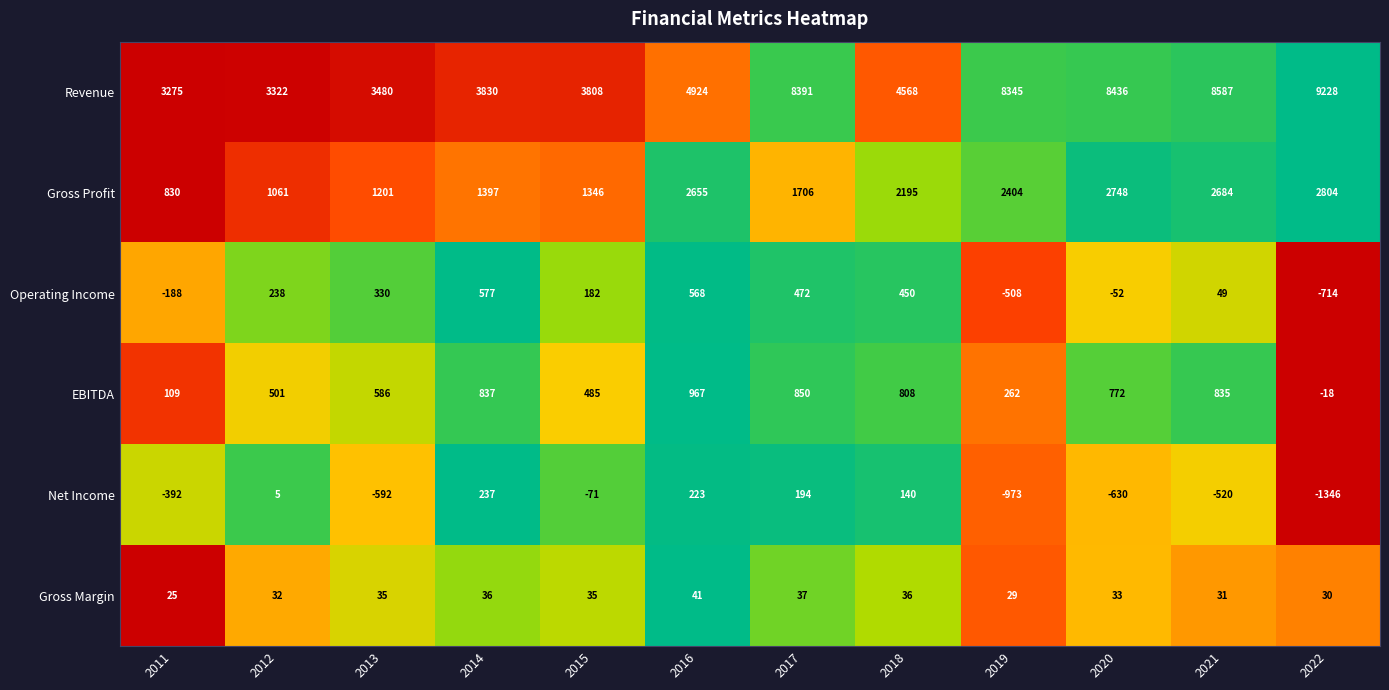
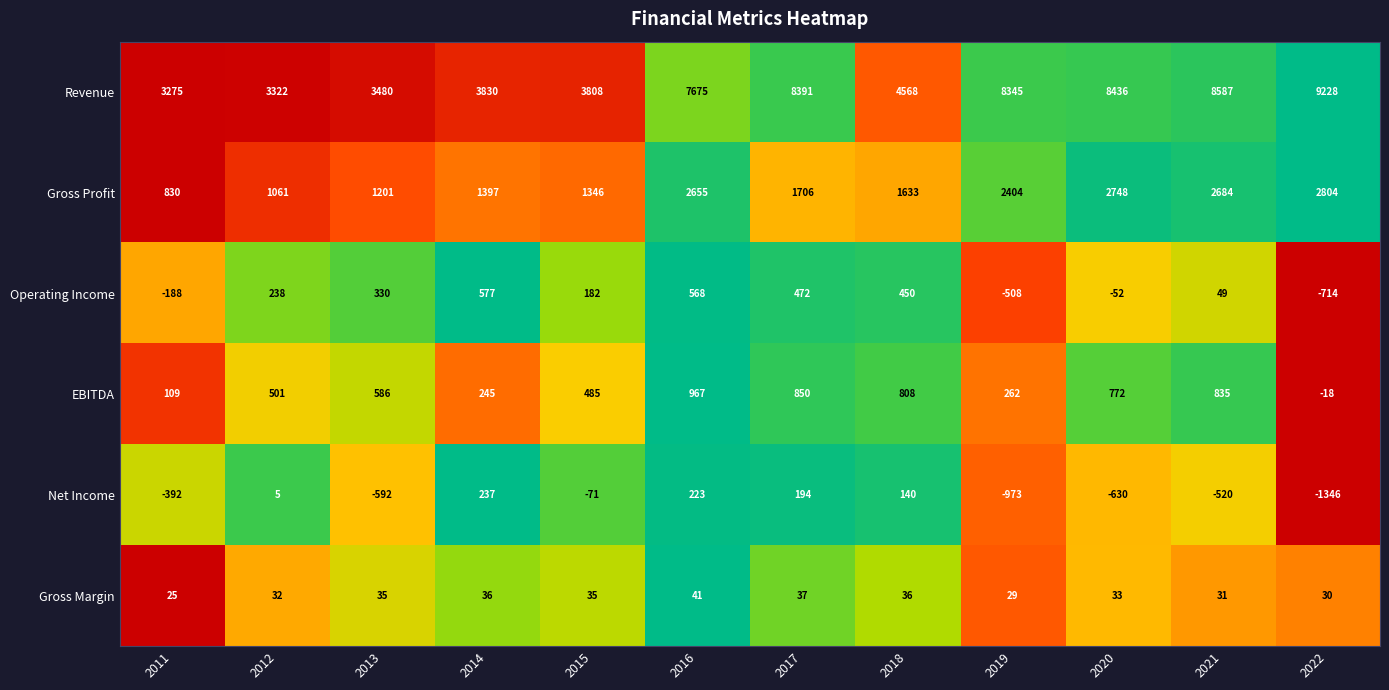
  {
    "Revenue": {
      "2011": 3275,
      "2012": 3322,
      "2013": 3480,
      "2014": 3830,
      "2015": 3808,
-     "2016": 4924,
+     "2016": 7675,
      "2017": 8391,
      "2018": 4568,
      "2019": 8345,
      "2020": 8436,
      "2021": 8587,
      "2022": 9228
    },
    "Gross Profit": {
      "2011": 830,
      "2012": 1061,
      "2013": 1201,
      "2014": 1397,
      "2015": 1346,
      "2016": 2655,
      "2017": 1706,
-     "2018": 2195,
+     "2018": 1633,
      "2019": 2404,
      "2020": 2748,
      "2021": 2684,
      "2022": 2804
    },
    "Operating Income": {
      "2011": -188,
      "2012": 238,
      "2013": 330,
      "2014": 577,
      "2015": 182,
      "2016": 568,
      "2017": 472,
      "2018": 450,
      "2019": -508,
      "2020": -52,
      "2021": 49,
      "2022": -714
    },
    "EBITDA": {
      "2011": 109,
      "2012": 501,
      "2013": 586,
-     "2014": 837,
+     "2014": 245,
      "2015": 485,
      "2016": 967,
      "2017": 850,
      "2018": 808,
      "2019": 262,
      "2020": 772,
      "2021": 835,
      "2022": -18
    },
    "Net Income": {
      "2011": -392,
      "2012": 5,
      "2013": -592,
      "2014": 237,
      "2015": -71,
      "2016": 223,
      "2017": 194,
      "2018": 140,
      "2019": -973,
      "2020": -630,
      "2021": -520,
      "2022": -1346
    },
    "Gross Margin": {
      "2011": 25,
      "2012": 32,
      "2013": 35,
      "2014": 36,
      "2015": 35,
      "2016": 41,
      "2017": 37,
      "2018": 36,
      "2019": 29,
      "2020": 33,
      "2021": 31,
      "2022": 30
    }
  }
